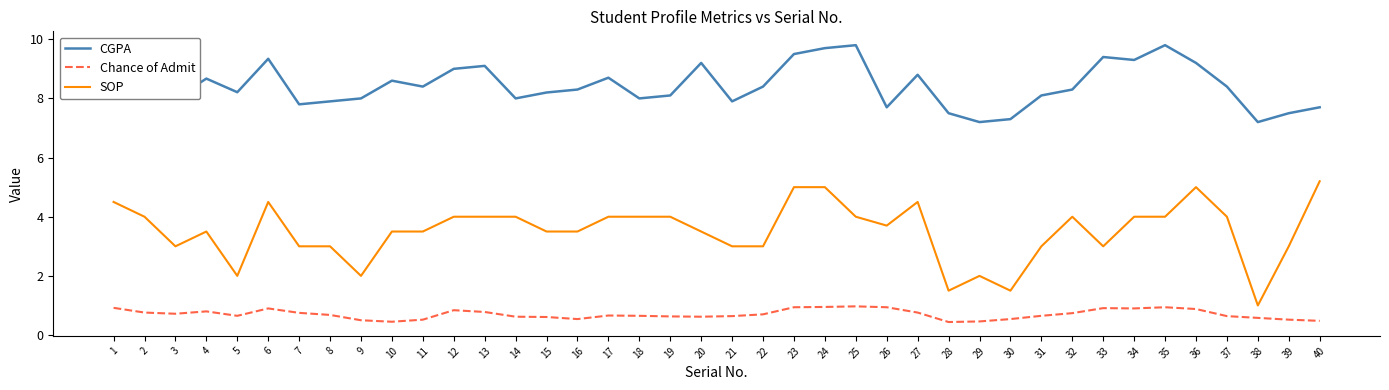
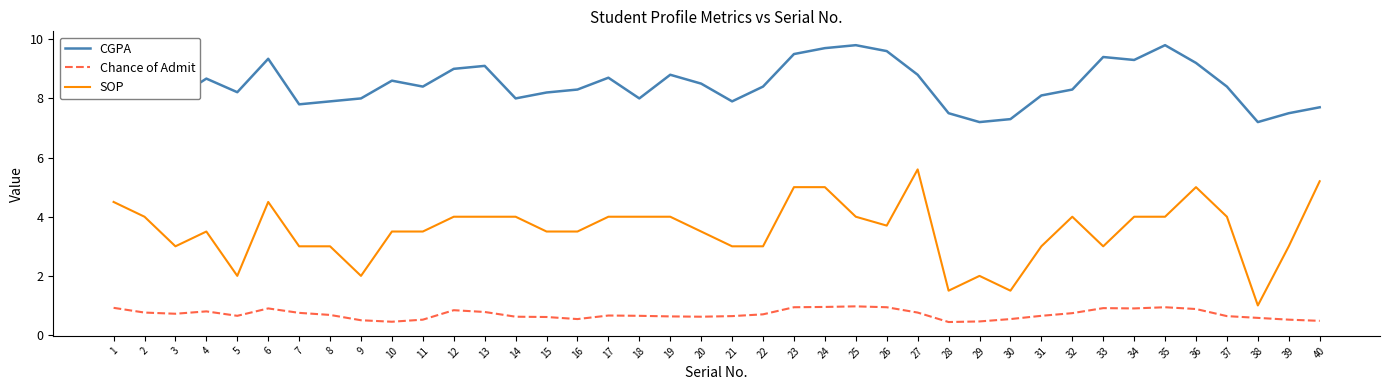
  {
    "CGPA": {
      "4": 8.7,
      "5": 8.2,
      "6": 9.3,
      "7": 7.8,
      "8": 7.9,
      "9": 8.0,
      "10": 8.6,
      "11": 8.4,
      "12": 9.0,
      "13": 9.1,
      "14": 8.0,
      "15": 8.2,
      "16": 8.3,
      "17": 8.7,
      "18": 8.0,
-     "19": 8.1,
-     "20": 9.2,
+     "19": 8.8,
+     "20": 8.5,
      "21": 7.9,
      "22": 8.4,
      "23": 9.5,
      "24": 9.7,
      "25": 9.8,
-     "26": 7.7,
+     "26": 9.6,
      "27": 8.8,
      "28": 7.5,
      "29": 7.2,
      "30": 7.3,
      "31": 8.1,
      "32": 8.3,
      "33": 9.4,
      "34": 9.3,
      "35": 9.8,
      "36": 9.2,
      "37": 8.4,
      "38": 7.2,
      "39": 7.5,
      "40": 7.7
    },
    "Chance of Admit": {
      "1": 0.9,
      "2": 0.8,
      "3": 0.7,
      "4": 0.8,
      "5": 0.7,
      "6": 0.9,
      "7": 0.8,
      "8": 0.7,
      "9": 0.5,
      "10": 0.5,
      "11": 0.5,
      "12": 0.8,
      "13": 0.8,
      "14": 0.6,
      "15": 0.6,
      "16": 0.5,
      "17": 0.7,
      "18": 0.7,
      "19": 0.6,
      "20": 0.6,
      "21": 0.6,
      "22": 0.7,
      "23": 0.9,
      "24": 1.0,
      "25": 1.0,
      "26": 0.9,
      "27": 0.8,
      "28": 0.4,
      "29": 0.5,
      "30": 0.5,
      "31": 0.7,
      "32": 0.7,
      "33": 0.9,
      "34": 0.9,
      "35": 0.9,
      "36": 0.9,
      "37": 0.6,
      "38": 0.6,
      "39": 0.5,
      "40": 0.5
    },
    "SOP": {
      "1": 4.5,
      "2": 4.0,
      "3": 3.0,
      "4": 3.5,
      "5": 2.0,
      "6": 4.5,
      "7": 3.0,
      "8": 3.0,
      "9": 2.0,
      "10": 3.5,
      "11": 3.5,
      "12": 4.0,
      "13": 4.0,
      "14": 4.0,
      "15": 3.5,
      "16": 3.5,
      "17": 4.0,
      "18": 4.0,
      "19": 4.0,
      "20": 3.5,
      "21": 3.0,
      "22": 3.0,
      "23": 5.0,
      "24": 5.0,
      "25": 4.0,
      "26": 3.7,
-     "27": 4.5,
+     "27": 5.6,
      "28": 1.5,
      "29": 2.0,
      "30": 1.5,
      "31": 3.0,
      "32": 4.0,
      "33": 3.0,
      "34": 4.0,
      "35": 4.0,
      "36": 5.0,
      "37": 4.0,
      "38": 1.0,
      "39": 3.0,
      "40": 5.2
    }
  }
